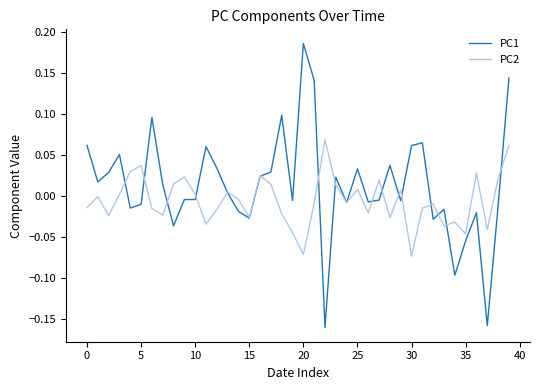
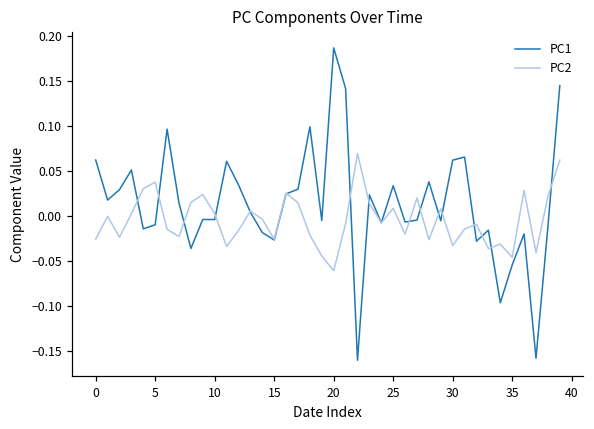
  {
    "PC1": {
      "0": 0.06,
      "5": -0.01,
      "10": 0.00,
      "20": 0.19,
      "25": 0.03,
      "30": 0.06,
      "35": -0.05
    },
    "PC2": {
-     "0": -0.01,
+     "0": -0.03,
      "5": 0.04,
      "10": 0.00,
-     "20": -0.07,
+     "20": -0.06,
      "25": 0.01,
-     "30": -0.07,
+     "30": -0.03,
      "35": -0.05
    }
  }
